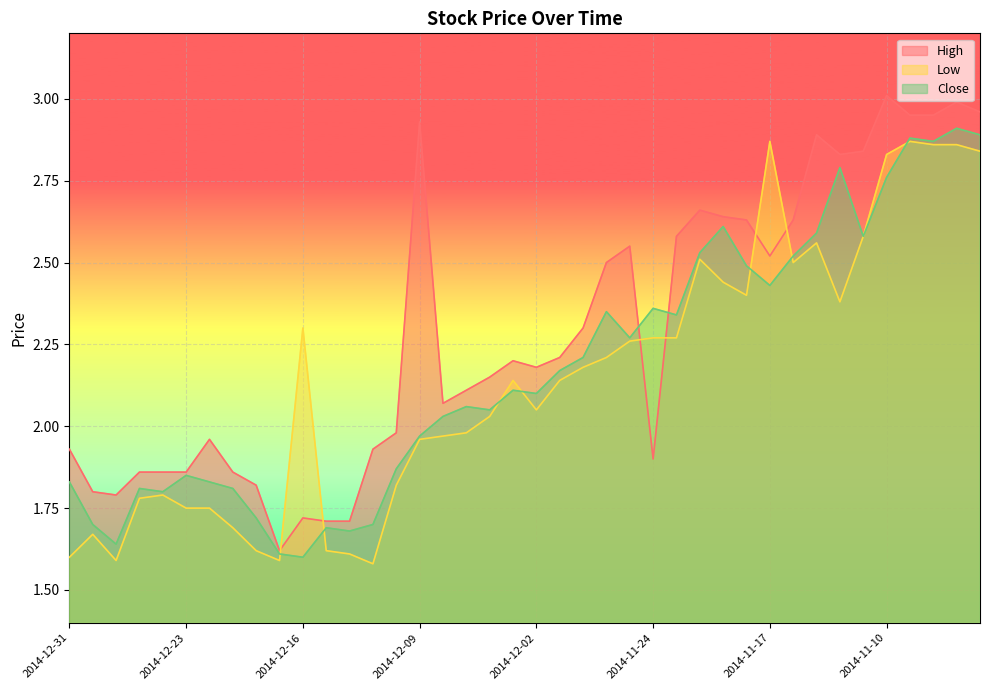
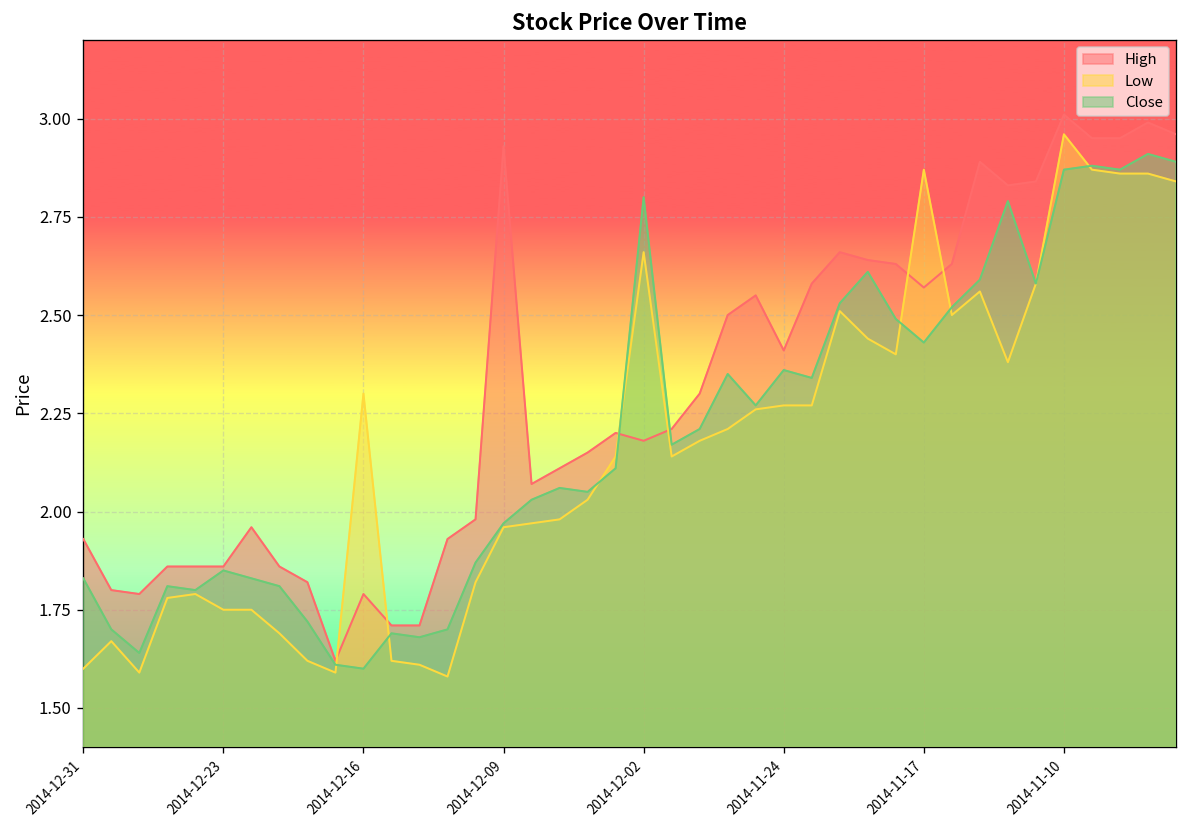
  {
    "High": {
      "2014-12-31": 1.93,
      "2014-12-23": 1.86,
-     "2014-12-16": 1.72,
+     "2014-12-16": 1.79,
      "2014-12-09": 2.93,
      "2014-12-02": 2.18,
-     "2014-11-24": 1.90,
-     "2014-11-17": 2.52,
+     "2014-11-24": 2.41,
+     "2014-11-17": 2.57,
      "2014-11-10": 3.01
    },
    "Low": {
      "2014-12-31": 1.60,
      "2014-12-23": 1.75,
      "2014-12-16": 2.30,
      "2014-12-09": 1.96,
-     "2014-12-02": 2.05,
+     "2014-12-02": 2.66,
      "2014-11-24": 2.27,
      "2014-11-17": 2.87,
-     "2014-11-10": 2.83
+     "2014-11-10": 2.96
    },
    "Close": {
      "2014-12-31": 1.83,
      "2014-12-23": 1.85,
      "2014-12-16": 1.60,
      "2014-12-09": 1.97,
-     "2014-12-02": 2.1,
+     "2014-12-02": 2.8,
      "2014-11-24": 2.36,
      "2014-11-17": 2.43,
-     "2014-11-10": 2.76
+     "2014-11-10": 2.87
    }
  }
